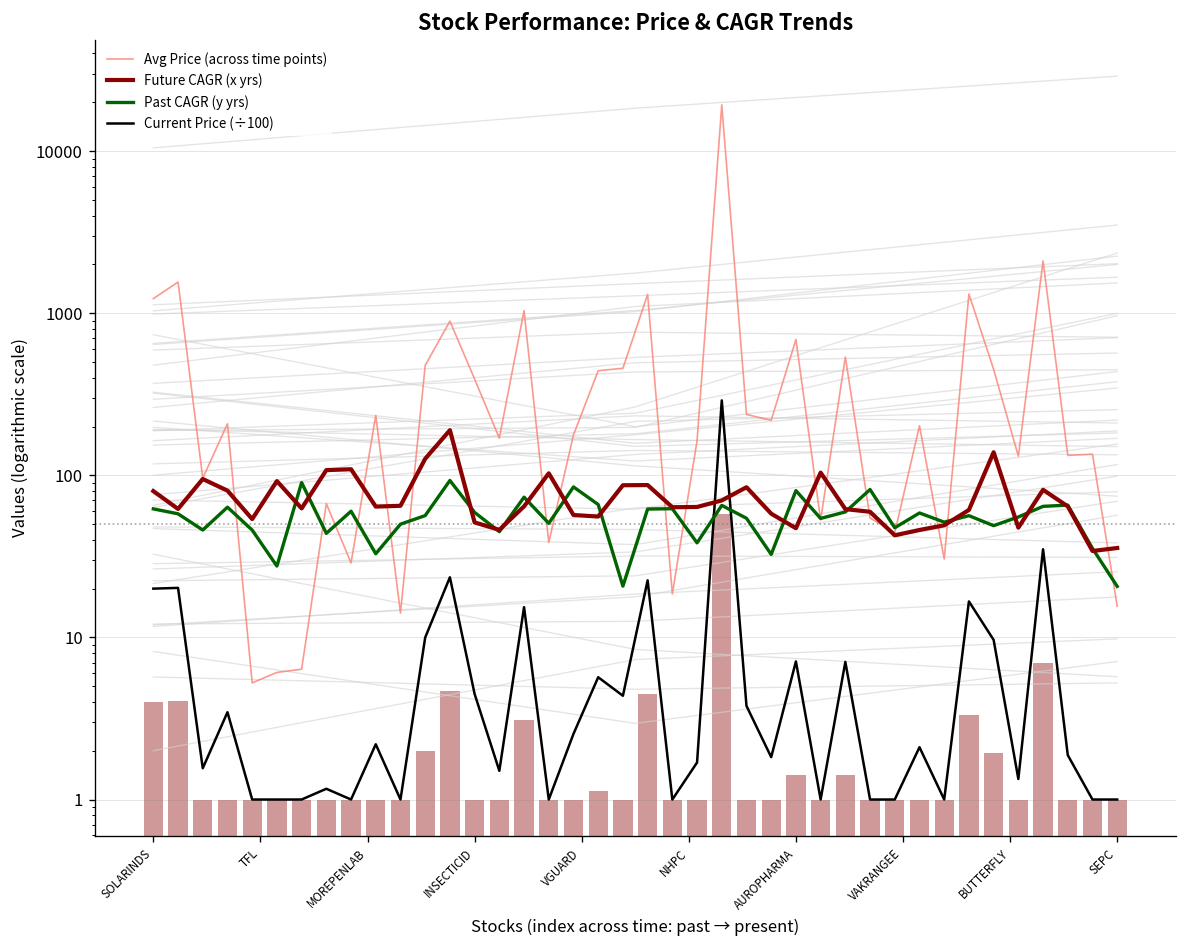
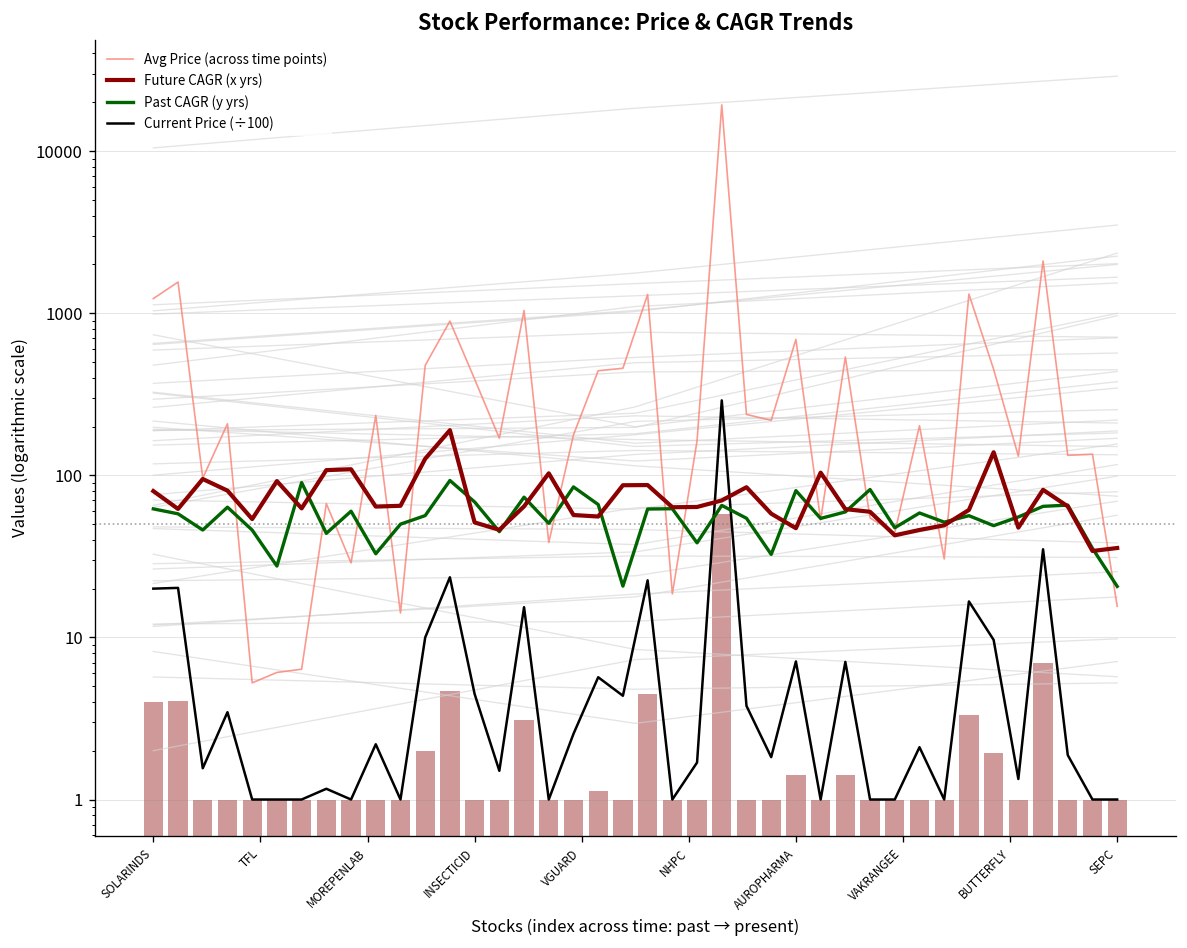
  {
    "Avg Price (across time points)": {
      "SOLARINDS": 1200,
      "INSECTICID": 390,
      "AUROPHARMA": 700,
      "SEPC": 16
    },
    "Past CAGR (y yrs)": {
-     "INSECTICID": 60,
+     "INSECTICID": 70,
      "AUROPHARMA": 80,
      "SEPC": 21
    },
    "Current Price (÷100)": {
      "SOLARINDS": 20,
      "INSECTICID": 4.5,
      "AUROPHARMA": 7,
      "SEPC": 1
    }
  }
